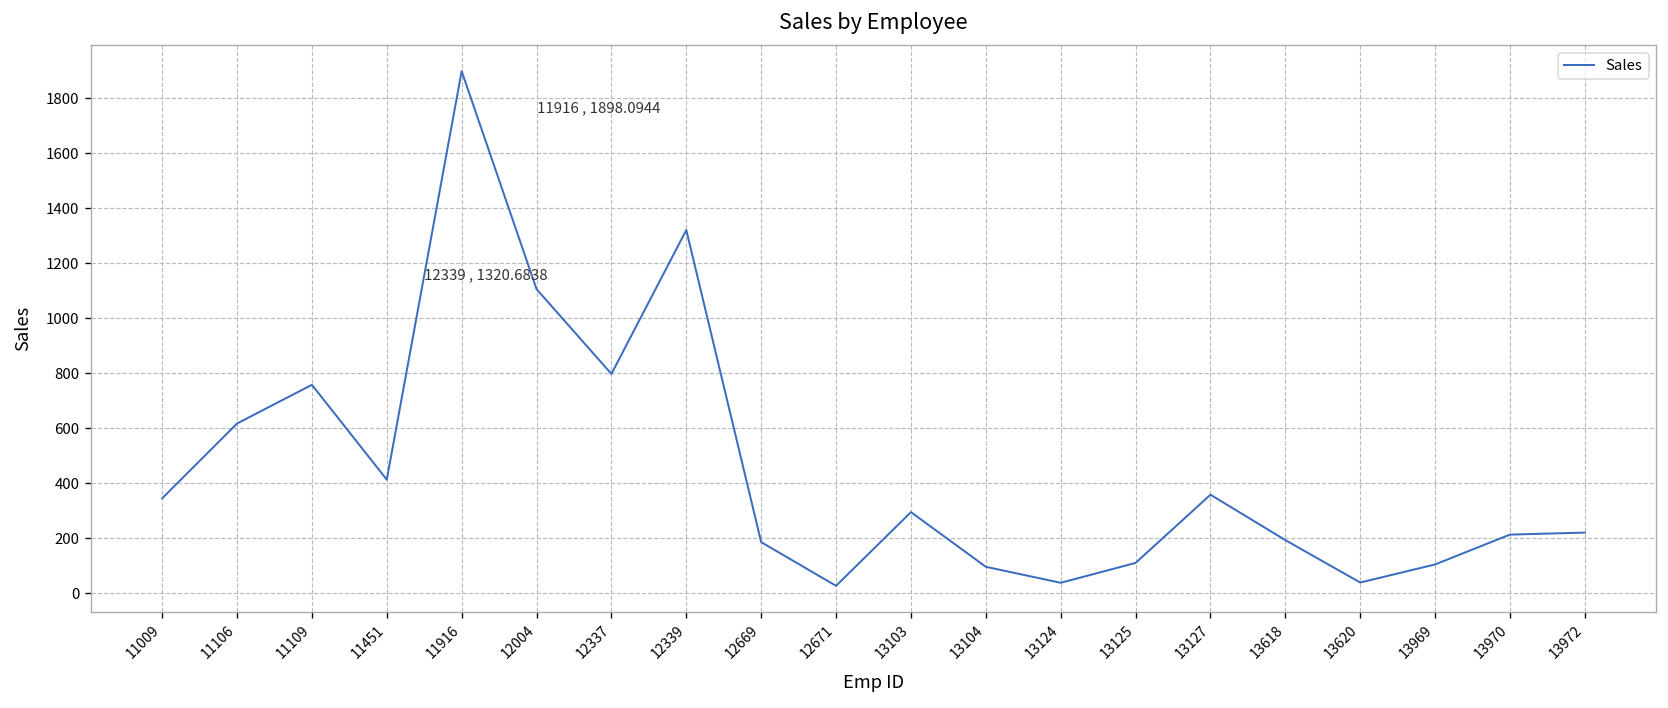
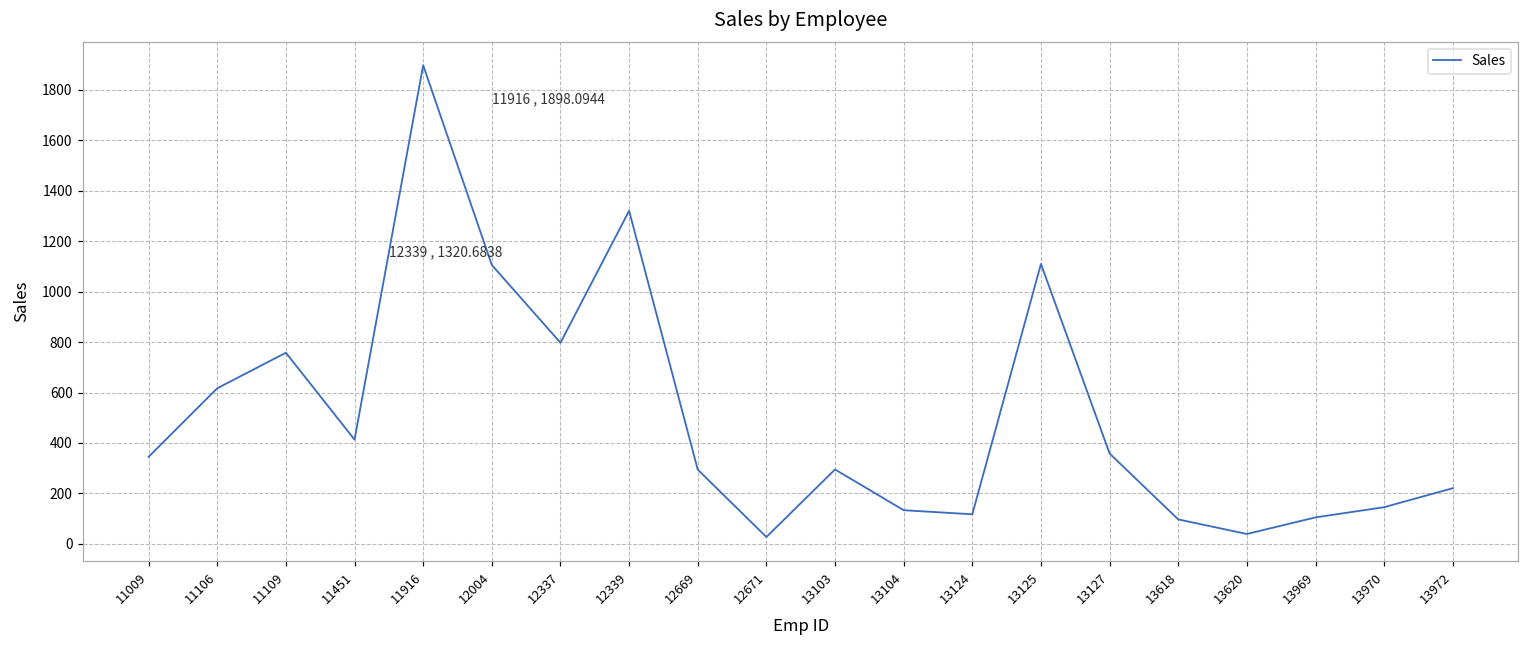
  {
    "11009": 350,
    "11106": 620,
    "11109": 760,
    "11451": 410,
    "11916": 1900,
    "12337": 800,
    "12339": 1320,
-   "12669": 190,
+   "12669": 290,
    "12671": 30,
    "13103": 290,
-   "13104": 100,
-   "13124": 40,
-   "13125": 110,
+   "13104": 130,
+   "13124": 120,
+   "13125": 1110,
    "13127": 360,
-   "13618": 190,
+   "13618": 100,
    "13620": 40,
    "13969": 100,
-   "13970": 210,
+   "13970": 150,
    "13972": 220
  }
